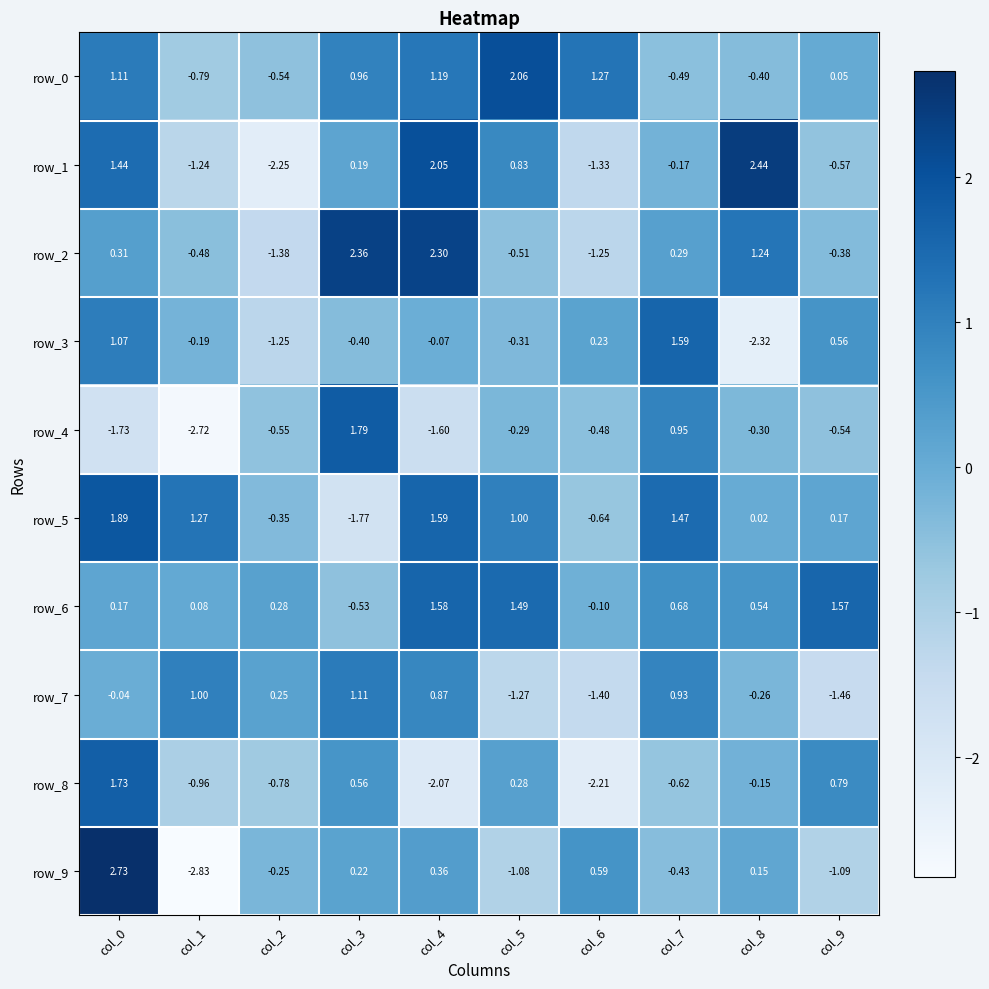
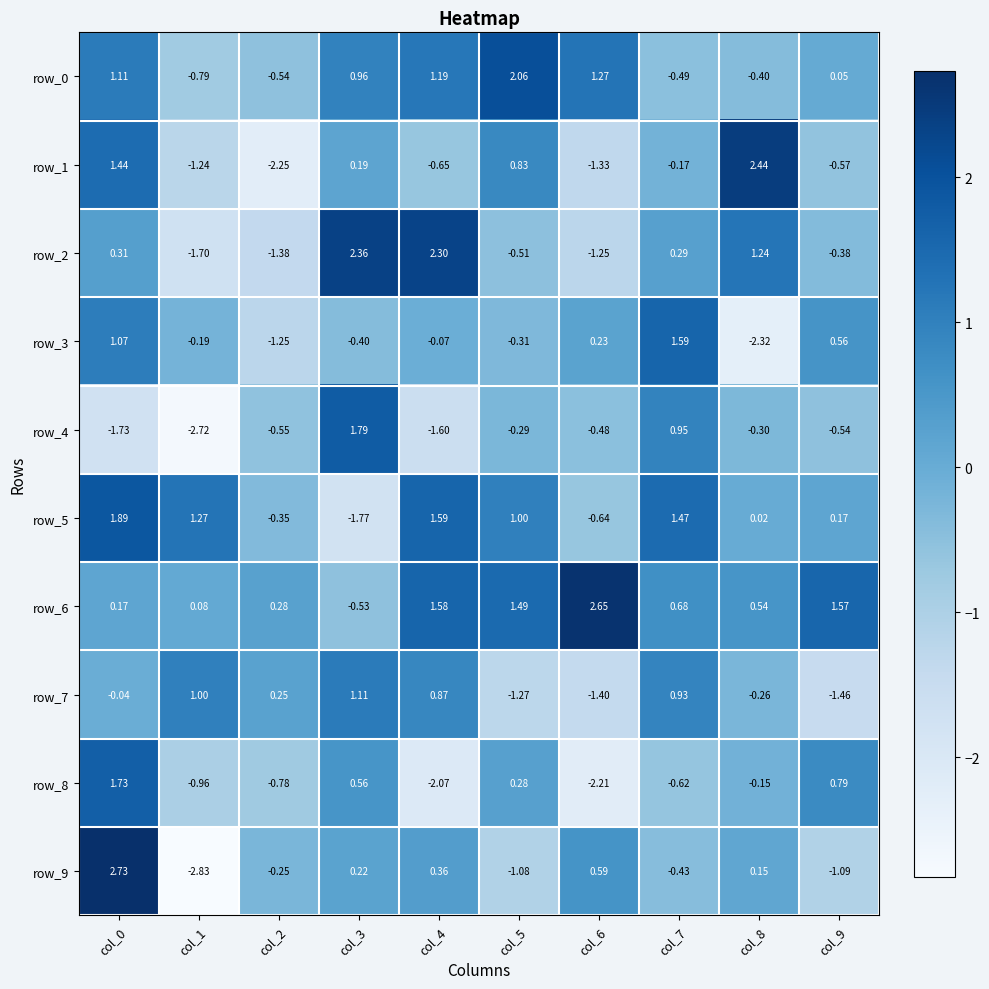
  {
    "row_0": {
      "col_0": 1.11,
      "col_1": -0.79,
      "col_2": -0.54,
      "col_3": 0.96,
      "col_4": 1.19,
      "col_5": 2.06,
      "col_6": 1.27,
      "col_7": -0.49,
      "col_8": -0.40,
      "col_9": 0.05
    },
    "row_1": {
      "col_0": 1.44,
      "col_1": -1.24,
      "col_2": -2.25,
      "col_3": 0.19,
-     "col_4": 2.05,
+     "col_4": -0.65,
      "col_5": 0.83,
      "col_6": -1.33,
      "col_7": -0.17,
      "col_8": 2.44,
      "col_9": -0.57
    },
    "row_2": {
      "col_0": 0.31,
-     "col_1": -0.48,
+     "col_1": -1.70,
      "col_2": -1.38,
      "col_3": 2.36,
      "col_4": 2.30,
      "col_5": -0.51,
      "col_6": -1.25,
      "col_7": 0.29,
      "col_8": 1.24,
      "col_9": -0.38
    },
    "row_3": {
      "col_0": 1.07,
      "col_1": -0.19,
      "col_2": -1.25,
      "col_3": -0.40,
      "col_4": -0.07,
      "col_5": -0.31,
      "col_6": 0.23,
      "col_7": 1.59,
      "col_8": -2.32,
      "col_9": 0.56
    },
    "row_4": {
      "col_0": -1.73,
      "col_1": -2.72,
      "col_2": -0.55,
      "col_3": 1.79,
      "col_4": -1.60,
      "col_5": -0.29,
      "col_6": -0.48,
      "col_7": 0.95,
      "col_8": -0.30,
      "col_9": -0.54
    },
    "row_5": {
      "col_0": 1.89,
      "col_1": 1.27,
      "col_2": -0.35,
      "col_3": -1.77,
      "col_4": 1.59,
      "col_5": 1.00,
      "col_6": -0.64,
      "col_7": 1.47,
      "col_8": 0.02,
      "col_9": 0.17
    },
    "row_6": {
      "col_0": 0.17,
      "col_1": 0.08,
      "col_2": 0.28,
      "col_3": -0.53,
      "col_4": 1.58,
      "col_5": 1.49,
-     "col_6": -0.10,
+     "col_6": 2.65,
      "col_7": 0.68,
      "col_8": 0.54,
      "col_9": 1.57
    },
    "row_7": {
      "col_0": -0.04,
      "col_1": 1.00,
      "col_2": 0.25,
      "col_3": 1.11,
      "col_4": 0.87,
      "col_5": -1.27,
      "col_6": -1.40,
      "col_7": 0.93,
      "col_8": -0.26,
      "col_9": -1.46
    },
    "row_8": {
      "col_0": 1.73,
      "col_1": -0.96,
      "col_2": -0.78,
      "col_3": 0.56,
      "col_4": -2.07,
      "col_5": 0.28,
      "col_6": -2.21,
      "col_7": -0.62,
      "col_8": -0.15,
      "col_9": 0.79
    },
    "row_9": {
      "col_0": 2.73,
      "col_1": -2.83,
      "col_2": -0.25,
      "col_3": 0.22,
      "col_4": 0.36,
      "col_5": -1.08,
      "col_6": 0.59,
      "col_7": -0.43,
      "col_8": 0.15,
      "col_9": -1.09
    }
  }
